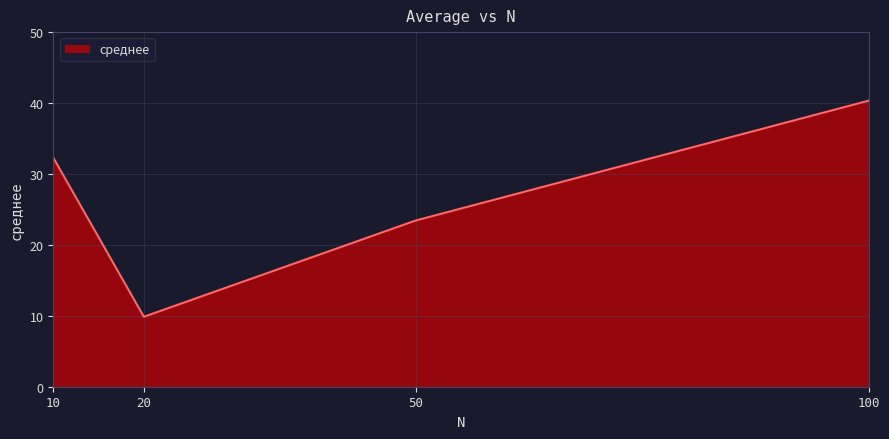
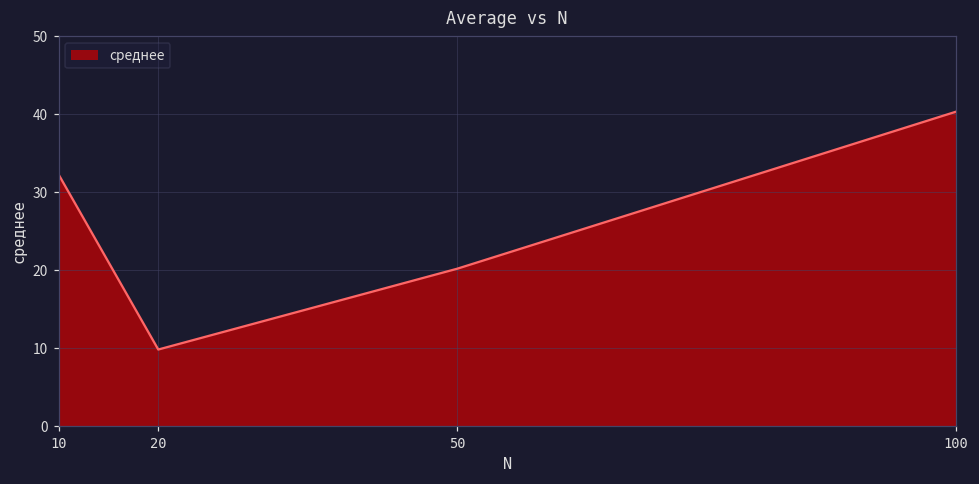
  {
    "10": 32,
    "20": 10,
-   "50": 23,
+   "50": 20,
    "100": 40
  }
